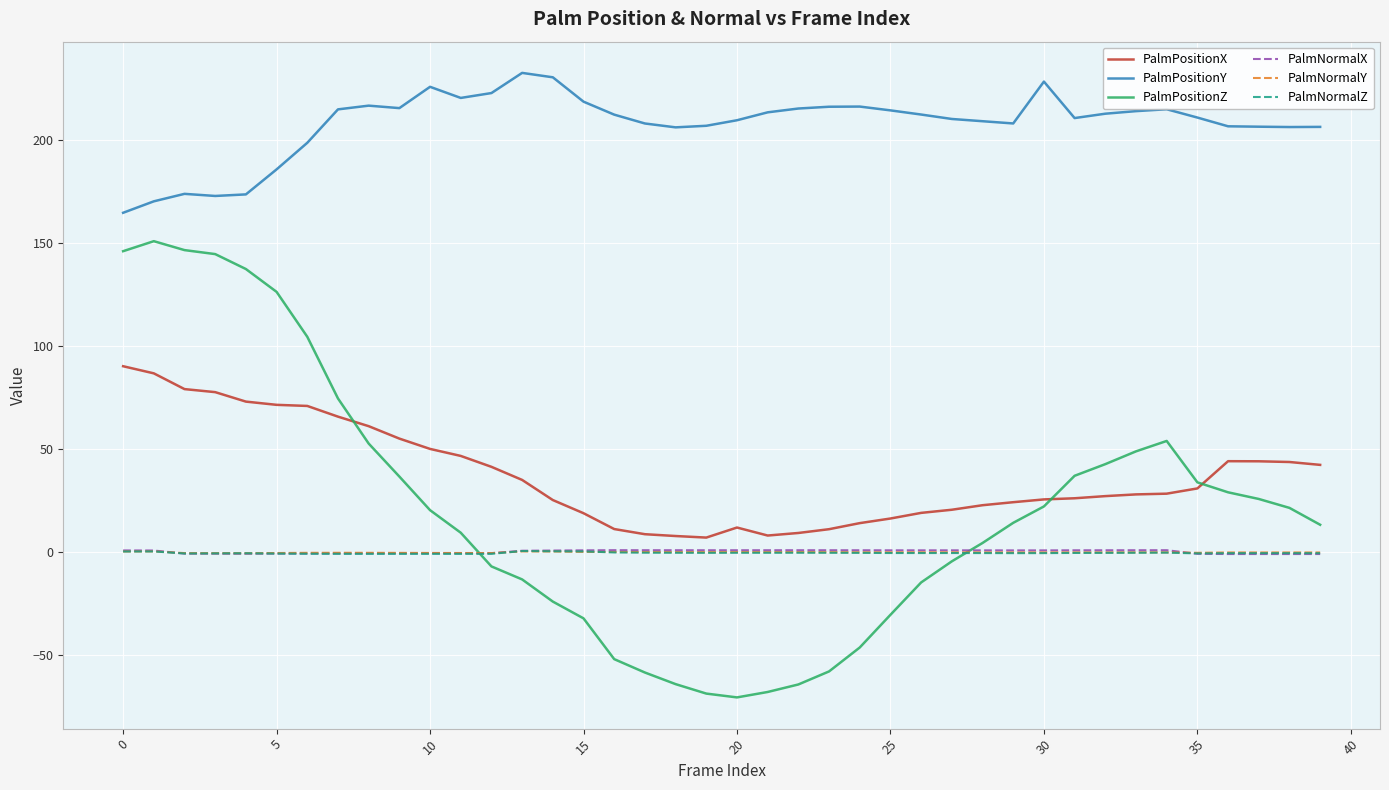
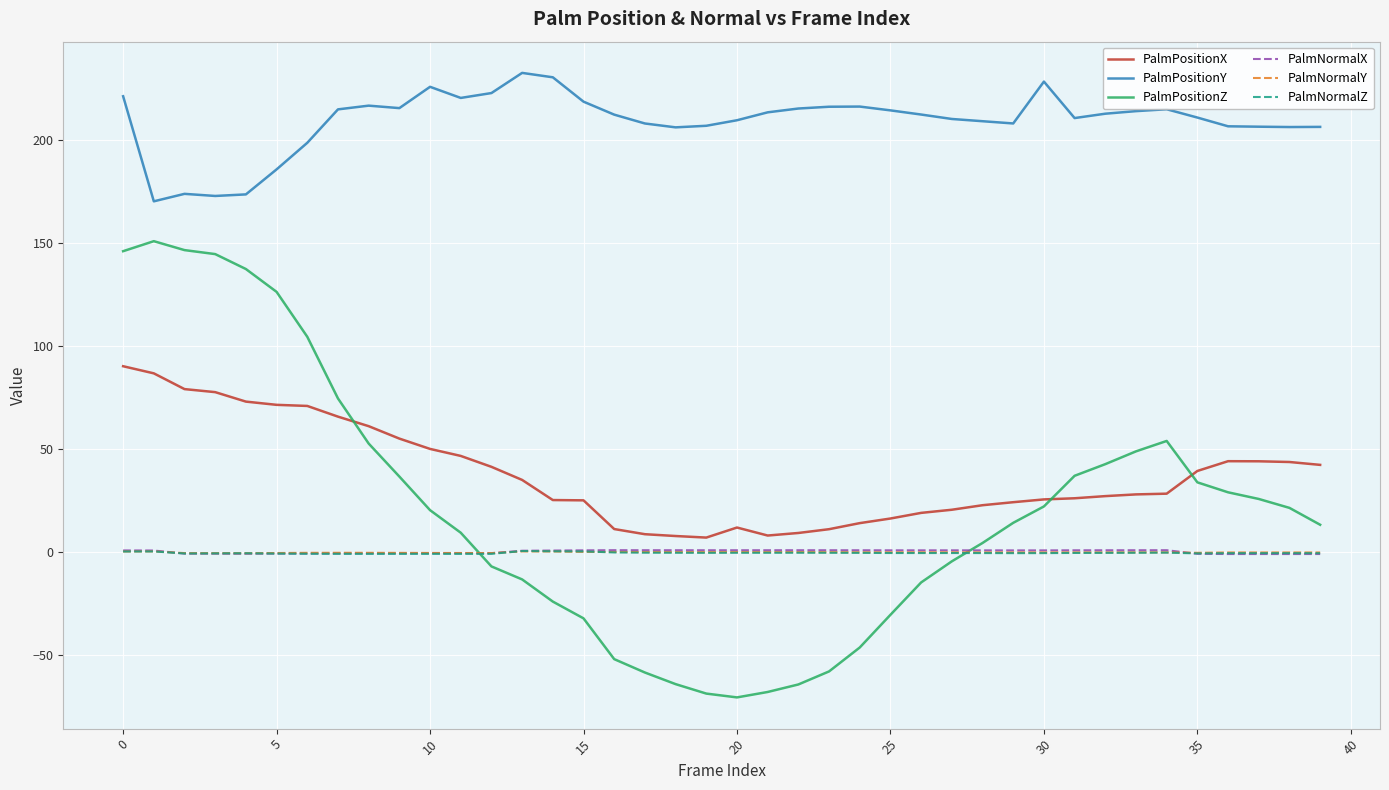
  {
    "PalmPositionX": {
      "0": 90,
      "5": 71,
      "10": 50,
-     "15": 19,
+     "15": 25,
      "20": 12,
      "25": 16,
      "30": 26,
-     "35": 31
+     "35": 39
    },
    "PalmPositionY": {
-     "0": 165,
+     "0": 221,
      "5": 186,
      "10": 226,
      "15": 219,
      "20": 210,
      "25": 214,
      "30": 228,
      "35": 211
    }
  }
